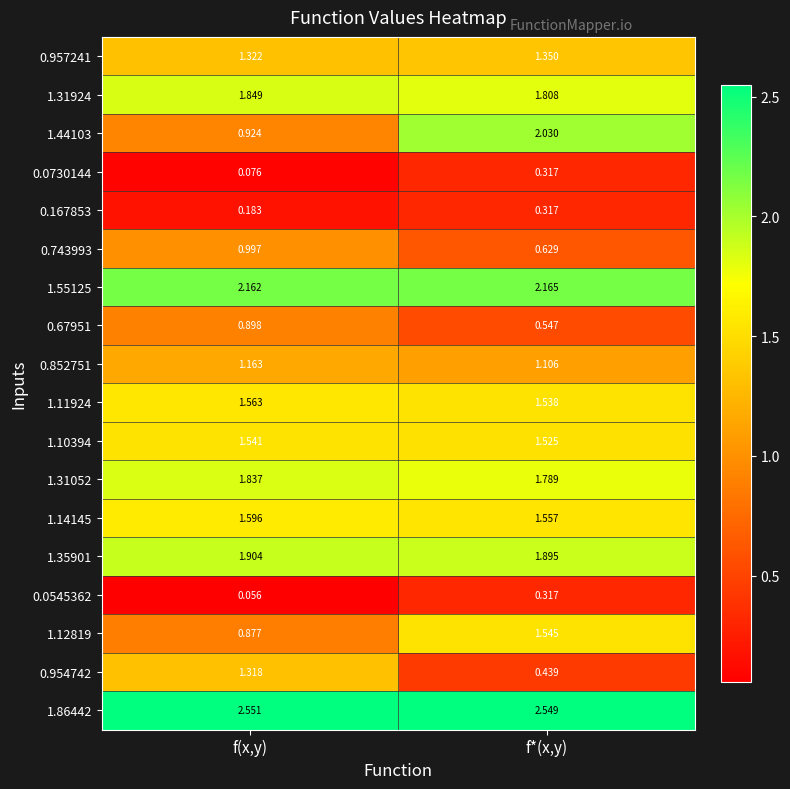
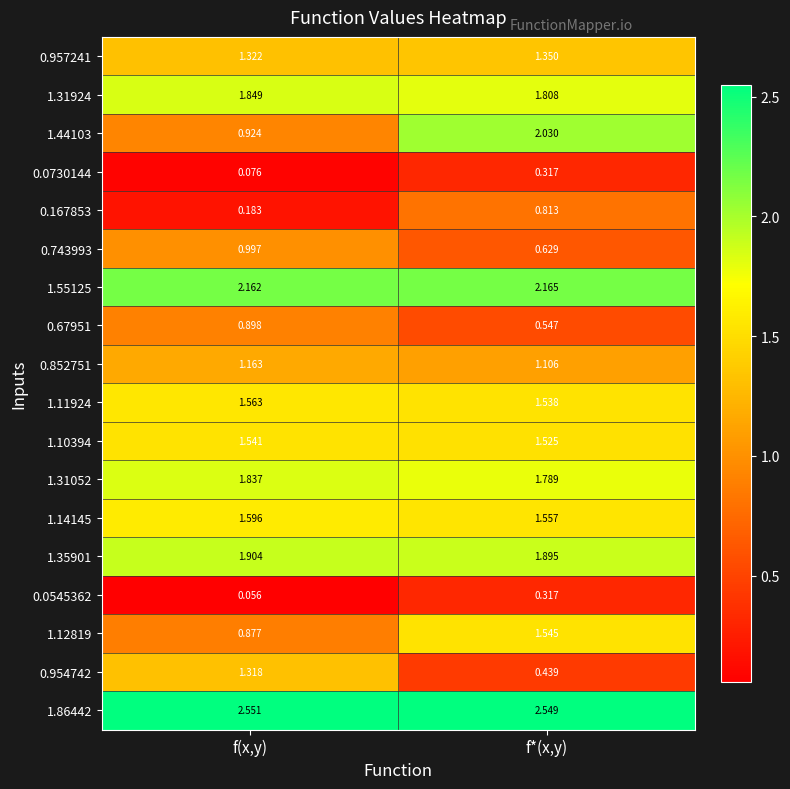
  {
    "0.957241": {
      "f(x,y)": 1.322,
      "f*(x,y)": 1.350
    },
    "1.31924": {
      "f(x,y)": 1.849,
      "f*(x,y)": 1.808
    },
    "1.44103": {
      "f(x,y)": 0.924,
      "f*(x,y)": 2.030
    },
    "0.0730144": {
      "f(x,y)": 0.076,
      "f*(x,y)": 0.317
    },
    "0.167853": {
      "f(x,y)": 0.183,
-     "f*(x,y)": 0.317
+     "f*(x,y)": 0.813
    },
    "0.743993": {
      "f(x,y)": 0.997,
      "f*(x,y)": 0.629
    },
    "1.55125": {
      "f(x,y)": 2.162,
      "f*(x,y)": 2.165
    },
    "0.67951": {
      "f(x,y)": 0.898,
      "f*(x,y)": 0.547
    },
    "0.852751": {
      "f(x,y)": 1.163,
      "f*(x,y)": 1.106
    },
    "1.11924": {
      "f(x,y)": 1.563,
      "f*(x,y)": 1.538
    },
    "1.10394": {
      "f(x,y)": 1.541,
      "f*(x,y)": 1.525
    },
    "1.31052": {
      "f(x,y)": 1.837,
      "f*(x,y)": 1.789
    },
    "1.14145": {
      "f(x,y)": 1.596,
      "f*(x,y)": 1.557
    },
    "1.35901": {
      "f(x,y)": 1.904,
      "f*(x,y)": 1.895
    },
    "0.0545362": {
      "f(x,y)": 0.056,
      "f*(x,y)": 0.317
    },
    "1.12819": {
      "f(x,y)": 0.877,
      "f*(x,y)": 1.545
    },
    "0.954742": {
      "f(x,y)": 1.318,
      "f*(x,y)": 0.439
    },
    "1.86442": {
      "f(x,y)": 2.551,
      "f*(x,y)": 2.549
    }
  }
